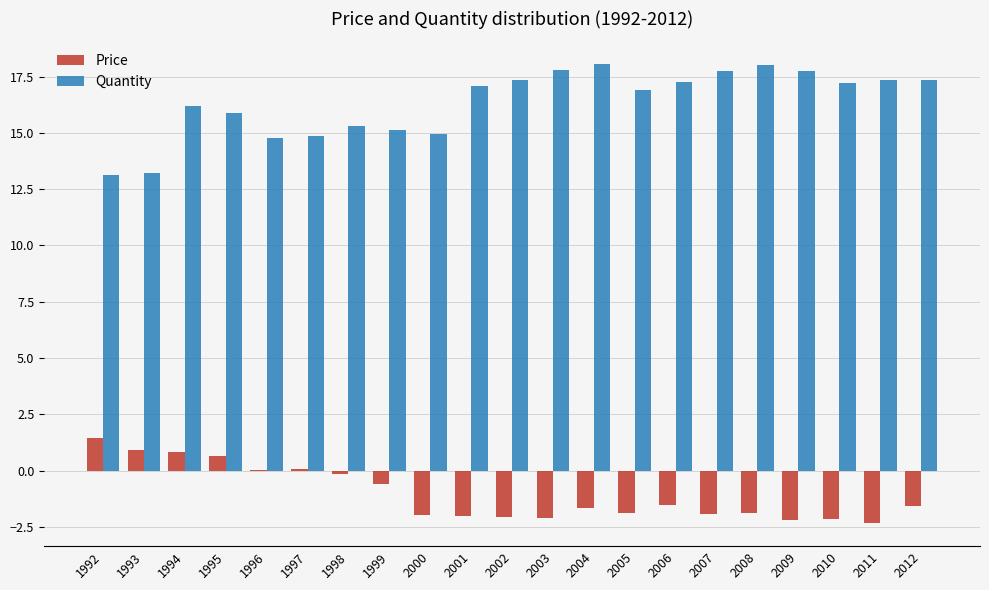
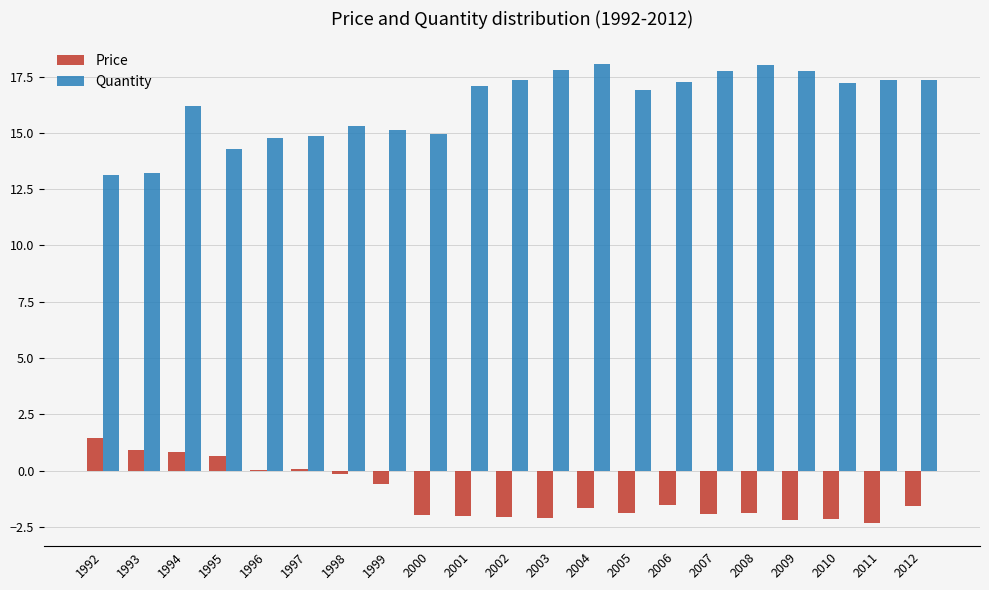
  {
    "Price": {
      "1992": 1.4,
      "1993": 0.9,
      "1994": 0.8,
      "1995": 0.7,
      "1998": -0.2,
      "1999": -0.6,
      "2000": -2.0,
      "2001": -2.0,
      "2002": -2.1,
      "2003": -2.1,
      "2004": -1.7,
      "2005": -1.9,
      "2006": -1.5,
      "2007": -1.9,
      "2008": -1.9,
      "2009": -2.2,
      "2010": -2.2,
      "2011": -2.3,
      "2012": -1.6
    },
    "Quantity": {
      "1992": 13.1,
      "1993": 13.2,
      "1994": 16.2,
-     "1995": 15.9,
+     "1995": 14.3,
      "1996": 14.8,
      "1997": 14.9,
      "1998": 15.3,
      "1999": 15.1,
      "2000": 15.0,
      "2001": 17.1,
      "2002": 17.3,
      "2003": 17.8,
      "2004": 18.0,
      "2005": 16.9,
      "2006": 17.2,
      "2007": 17.7,
      "2008": 18.0,
      "2009": 17.8,
      "2010": 17.2,
      "2011": 17.3,
      "2012": 17.3
    }
  }
